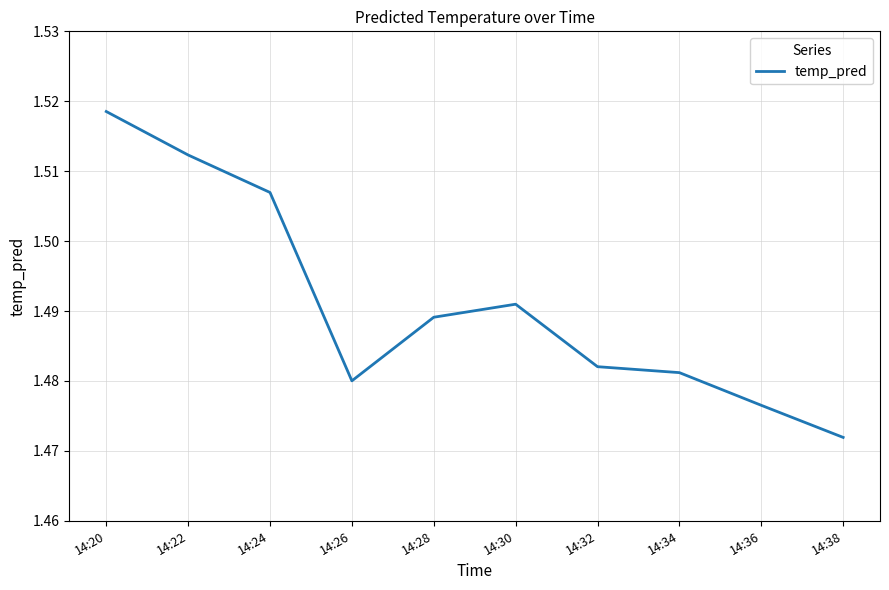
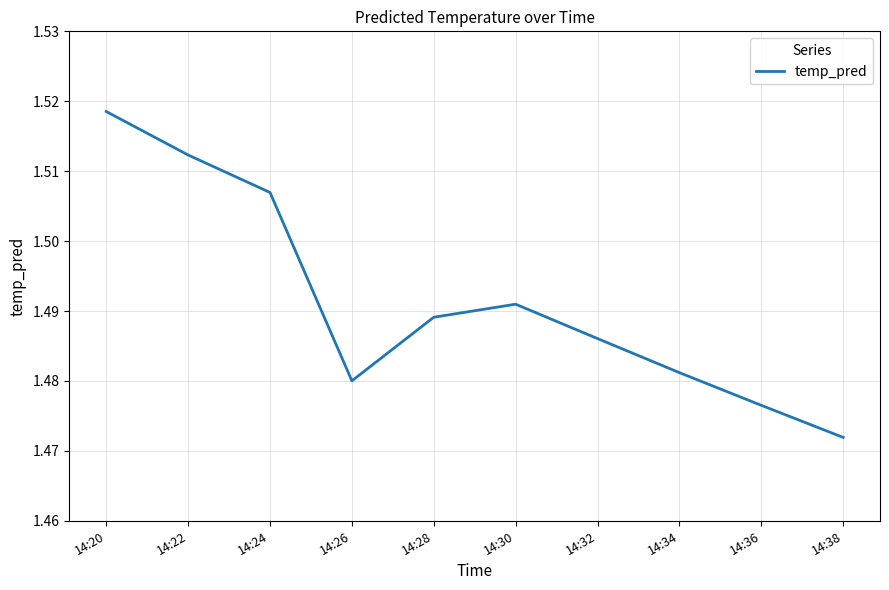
  {
    "14:20": 1.519,
    "14:22": 1.512,
    "14:24": 1.507,
    "14:26": 1.480,
    "14:28": 1.489,
    "14:30": 1.491,
-   "14:32": 1.482,
+   "14:32": 1.486,
    "14:34": 1.481,
    "14:36": 1.477,
    "14:38": 1.472
  }
